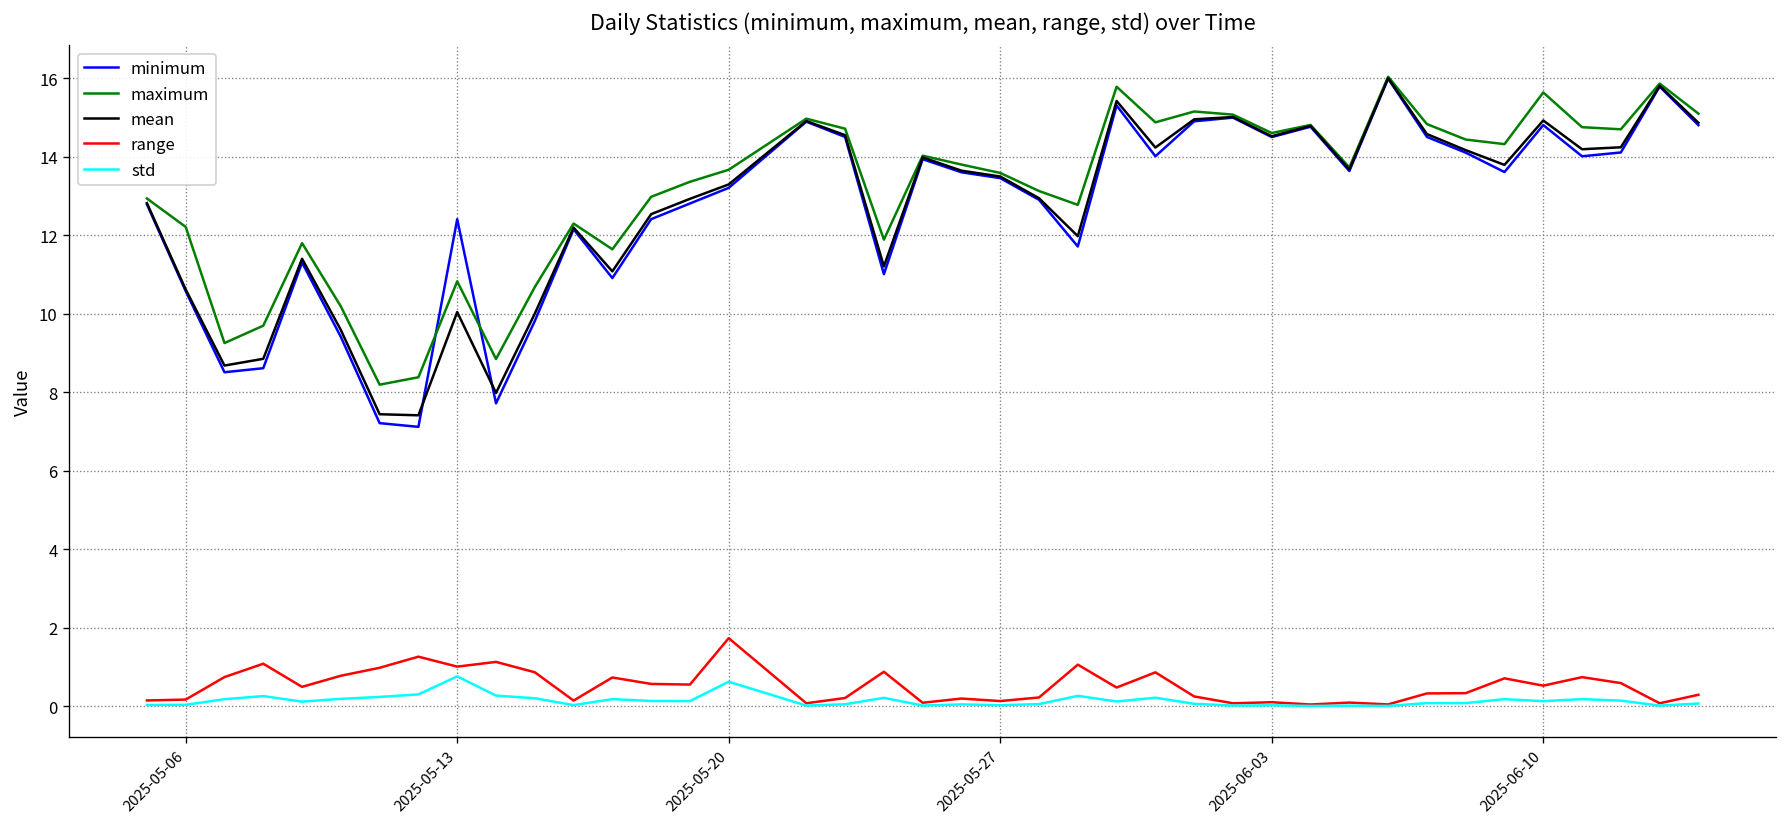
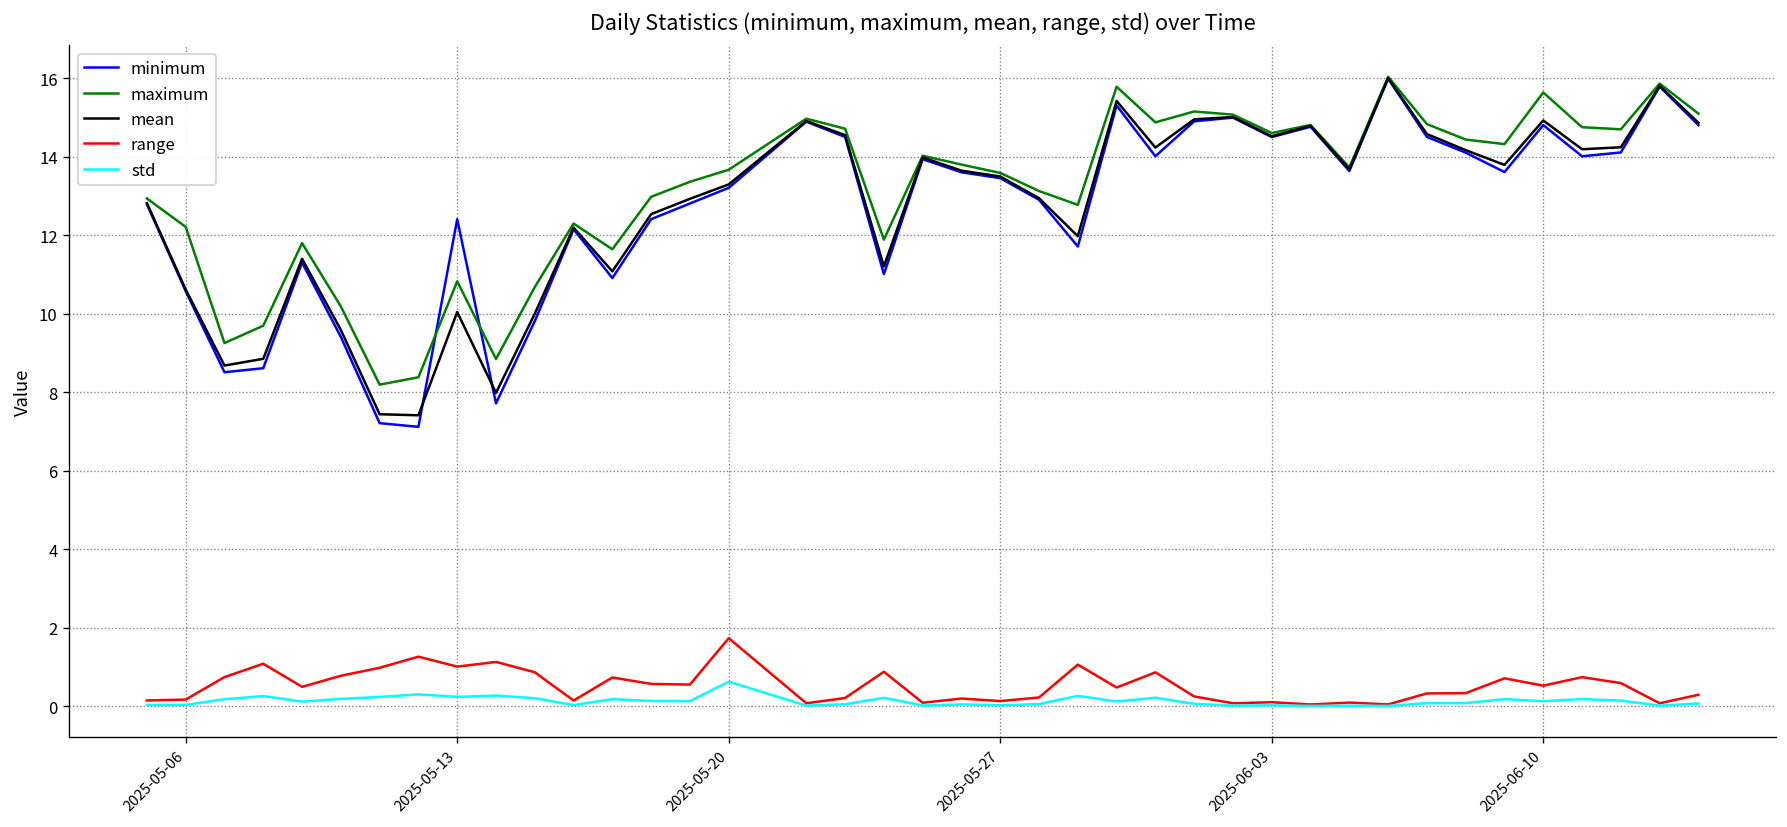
  {
    "minimum": {
      "2025-05-13": 12.4,
      "2025-05-20": 13.2,
      "2025-06-10": 14.8
    },
    "maximum": {
      "2025-05-06": 12.2,
      "2025-05-13": 10.8,
      "2025-05-20": 13.7,
      "2025-05-27": 13.6,
      "2025-06-03": 14.6,
      "2025-06-10": 15.6
    },
    "mean": {
      "2025-05-13": 10.0,
      "2025-05-20": 13.3,
      "2025-06-10": 14.9
    },
    "range": {
      "2025-05-06": 0.2,
      "2025-05-13": 1.0,
      "2025-05-20": 1.7,
      "2025-05-27": 0.1,
      "2025-06-03": 0.1,
      "2025-06-10": 0.5
    },
    "std": {
      "2025-05-06": 0.0,
-     "2025-05-13": 0.8,
+     "2025-05-13": 0.2,
      "2025-05-20": 0.6,
      "2025-05-27": 0.0,
      "2025-06-03": 0.0,
      "2025-06-10": 0.1
    }
  }
